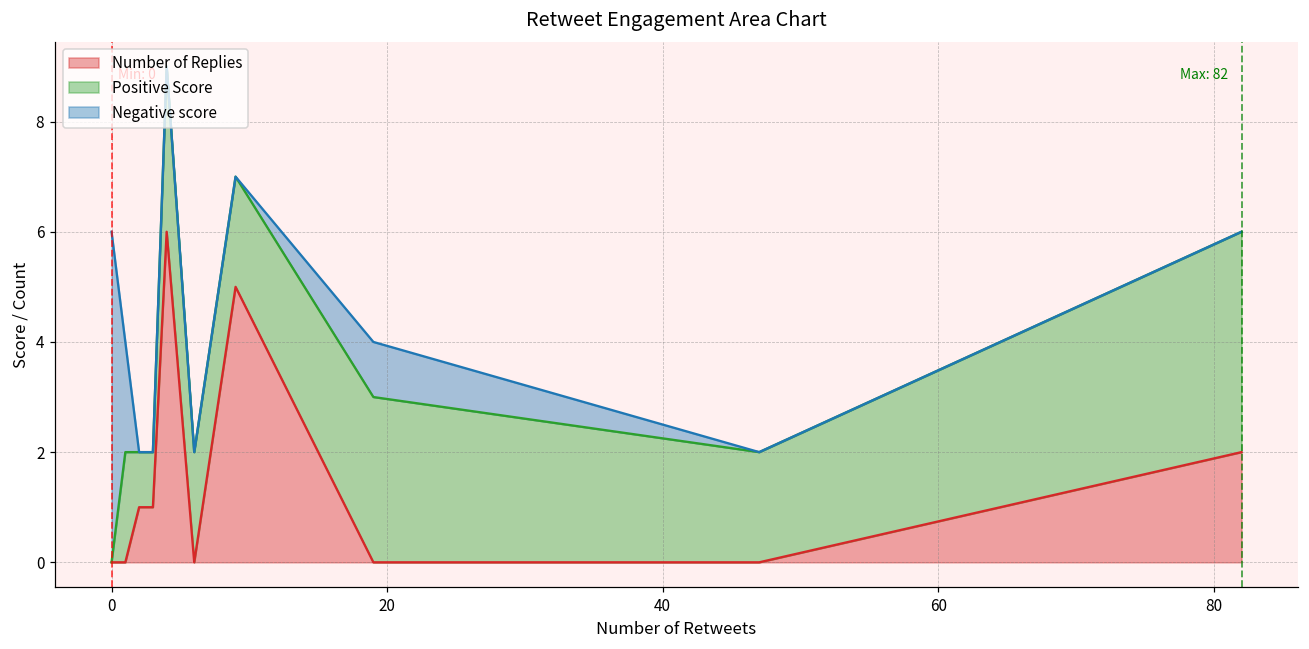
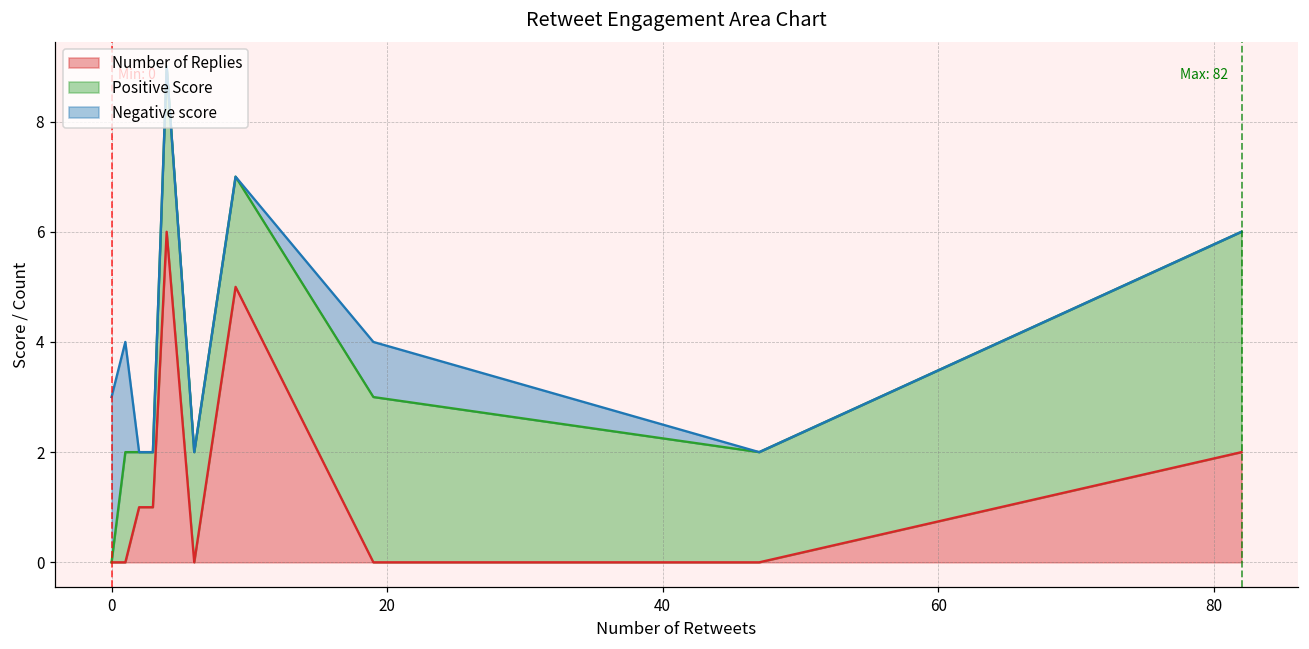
  {
    "Negative score": {
-     "0": 6
+     "0": 3
    }
  }
